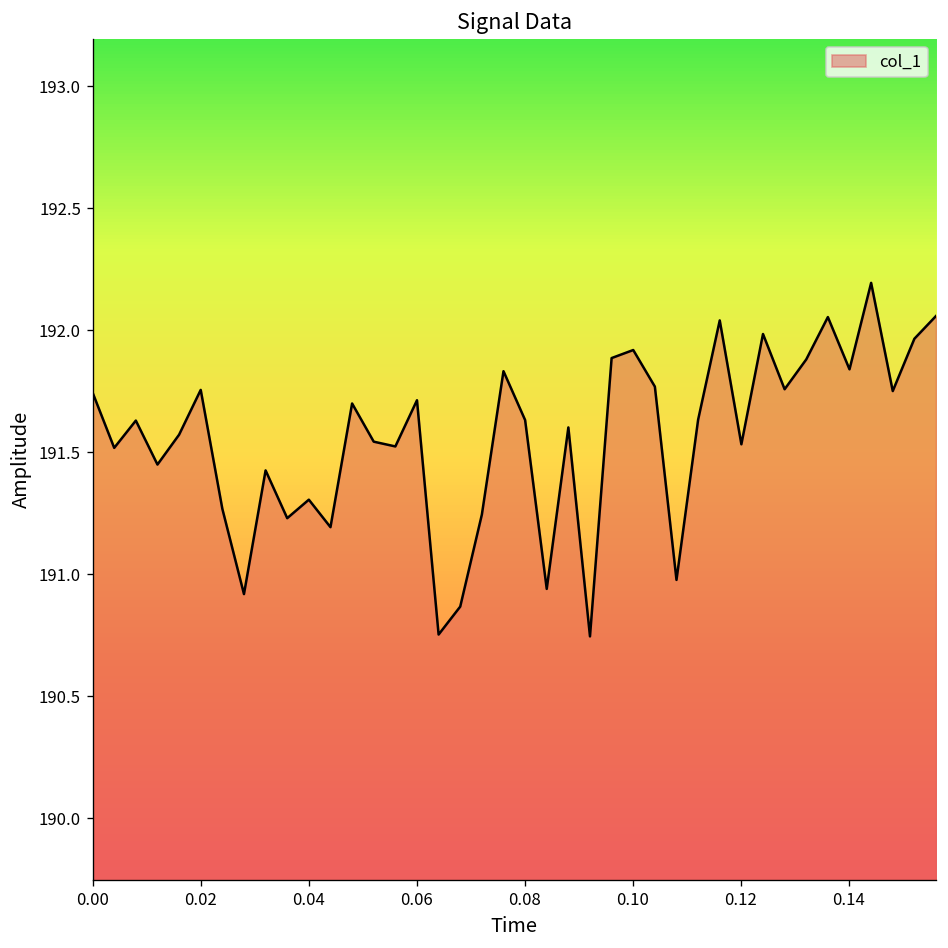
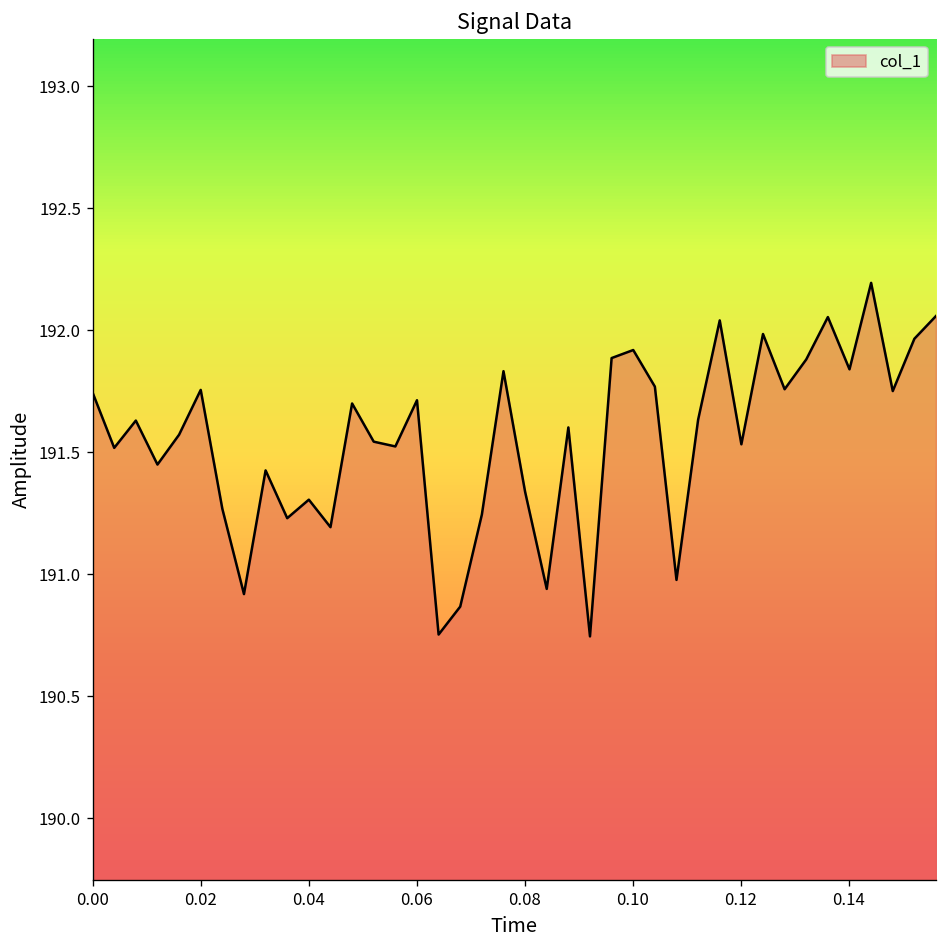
  {
    "0.00": 191.74,
    "0.02": 191.76,
    "0.04": 191.31,
    "0.06": 191.71,
-   "0.08": 191.63
+   "0.08": 191.34
  }
